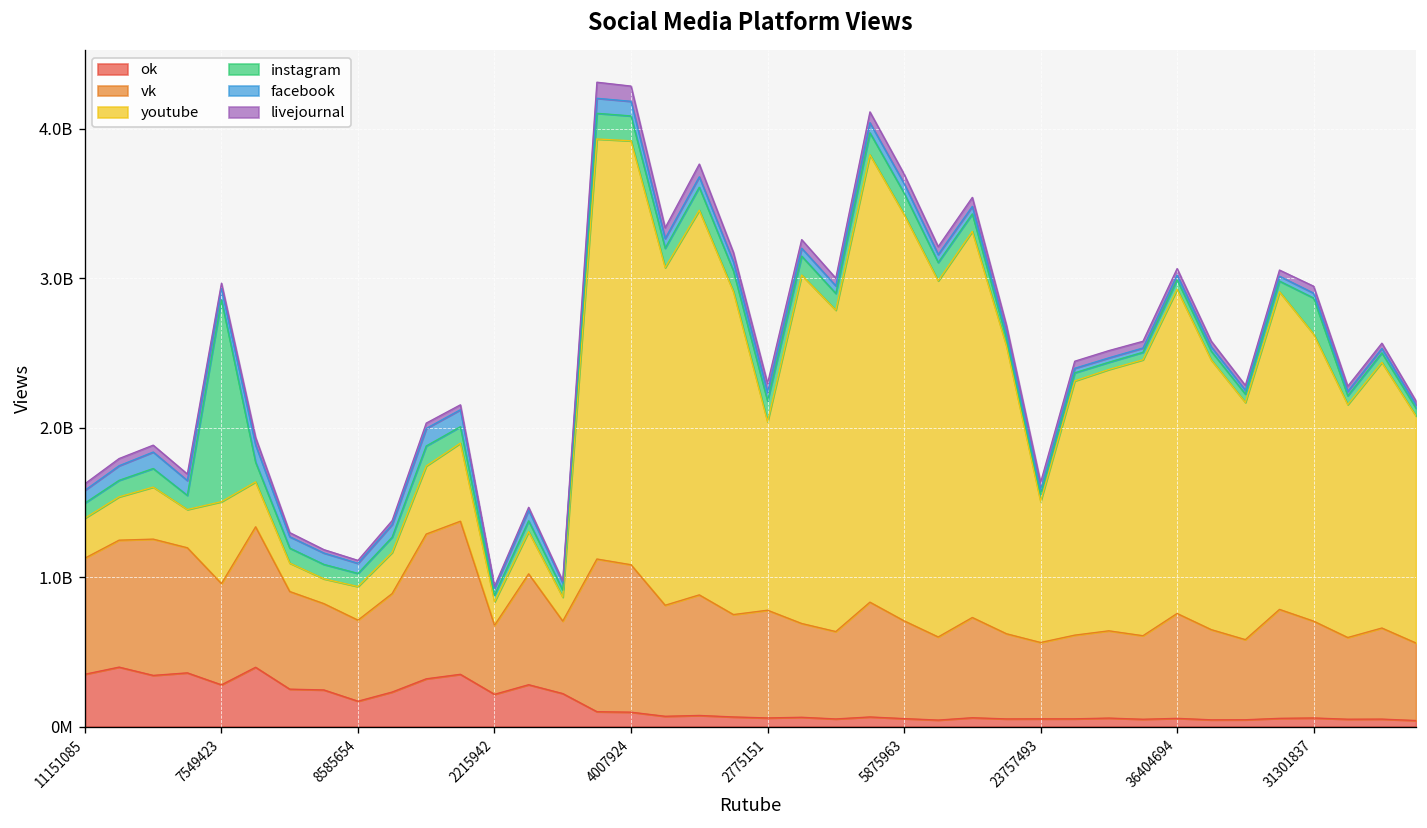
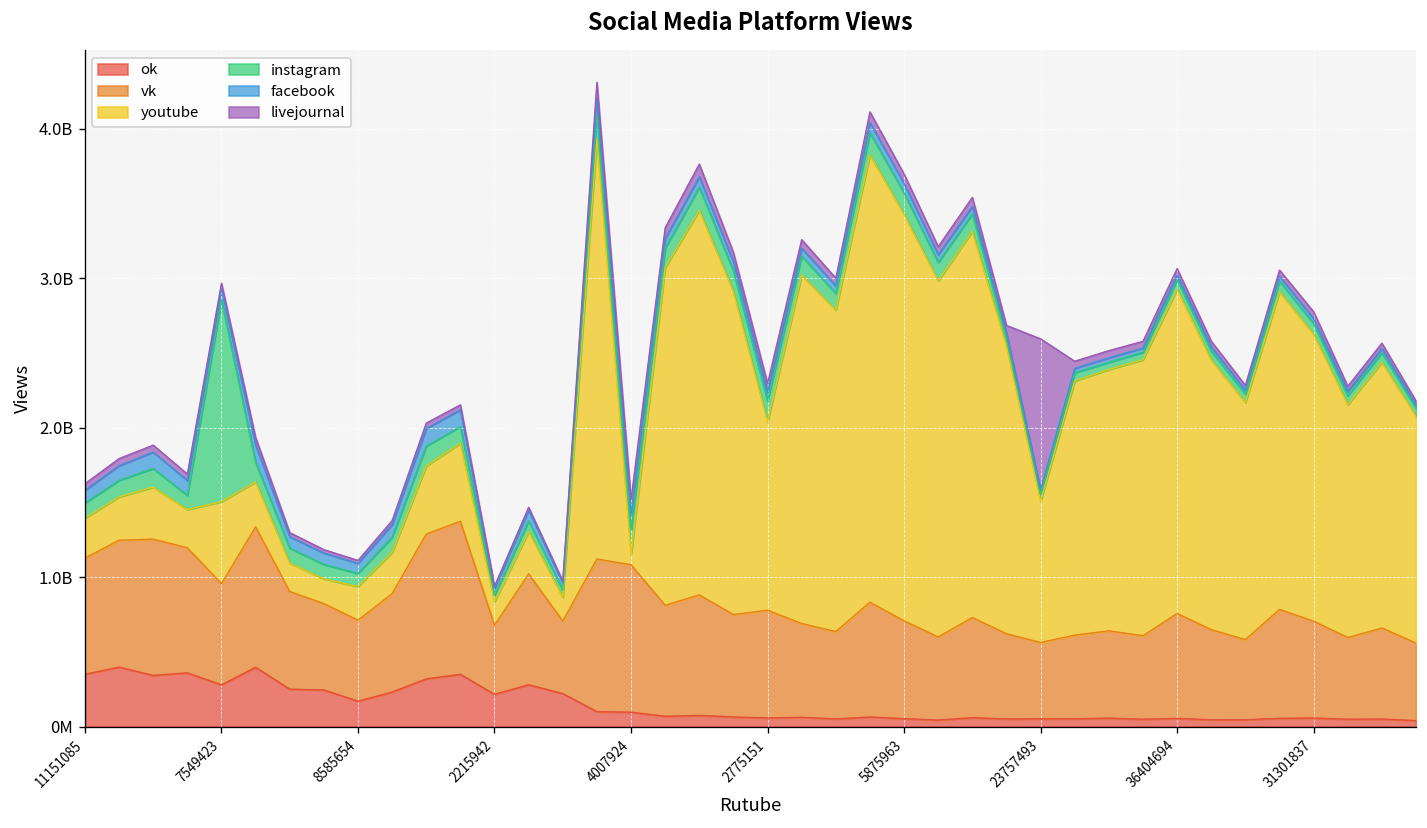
  {
    "youtube": {
      "11151085": 270000000,
      "7549423": 550000000,
      "8585654": 220000000,
      "2215942": 160000000,
-     "4007924": 2840000000,
+     "4007924": 70000000,
      "2775151": 1260000000,
      "5875963": 2720000000,
      "23757493": 940000000,
      "36404694": 2170000000,
      "31301837": 1920000000
    },
    "instagram": {
      "11151085": 100000000,
      "7549423": 1350000000,
      "8585654": 90000000,
      "2215942": 50000000,
      "4007924": 170000000,
      "2775151": 140000000,
      "5875963": 140000000,
      "23757493": 50000000,
      "36404694": 60000000,
-     "31301837": 240000000
+     "31301837": 70000000
    },
    "facebook": {
      "11151085": 90000000,
      "7549423": 80000000,
      "4007924": 100000000,
      "2775151": 60000000,
      "5875963": 60000000,
      "23757493": 30000000,
      "36404694": 30000000,
      "31301837": 30000000
    },
    "livejournal": {
      "11151085": 40000000,
      "7549423": 30000000,
      "4007924": 100000000,
      "2775151": 60000000,
      "5875963": 60000000,
-     "23757493": 50000000,
+     "23757493": 1010000000,
      "36404694": 40000000,
      "31301837": 50000000
    }
  }
